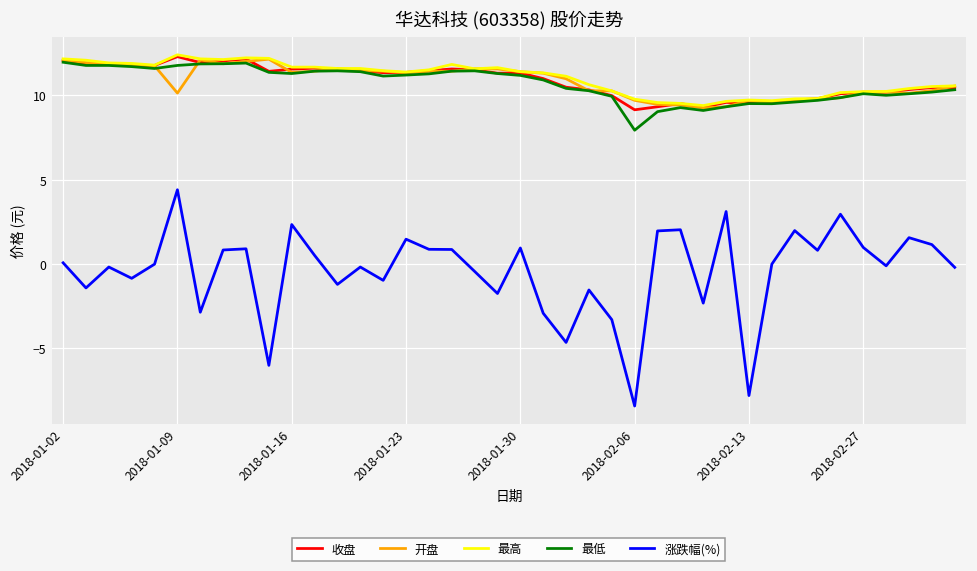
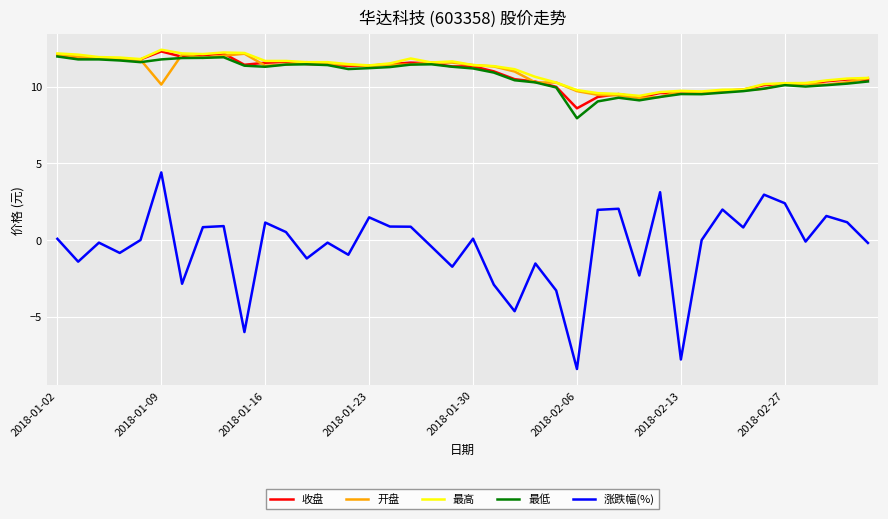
  {
    "收盘": {
-     "2018-02-06": 9.2
+     "2018-02-06": 8.6
    },
    "开盘": {
      "2018-01-09": 10.1
    },
    "最低": {
      "2018-01-09": 11.8,
      "2018-02-06": 7.9
    },
    "涨跌幅(%)": {
      "2018-01-02": 0.1,
      "2018-01-09": 4.4,
-     "2018-01-16": 2.4,
+     "2018-01-16": 1.1,
      "2018-01-23": 1.5,
-     "2018-01-30": 1.0,
+     "2018-01-30": 0.1,
      "2018-02-06": -8.4,
      "2018-02-13": -7.8,
-     "2018-02-27": 1.0
+     "2018-02-27": 2.4
    }
  }
